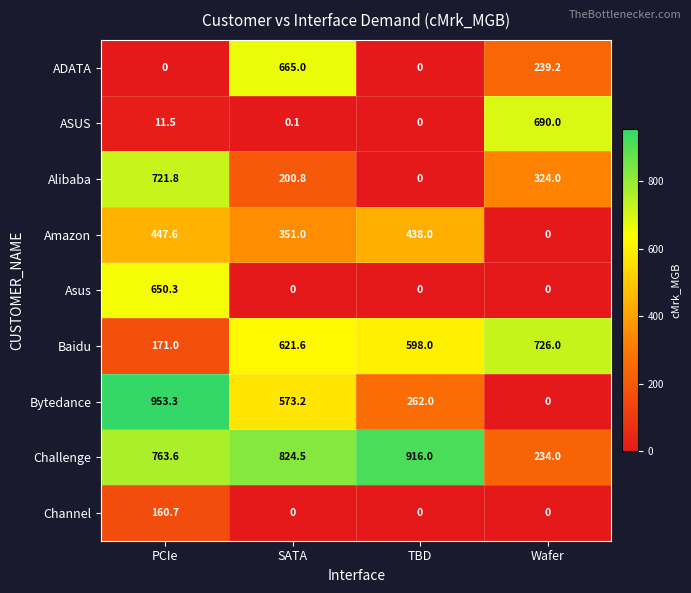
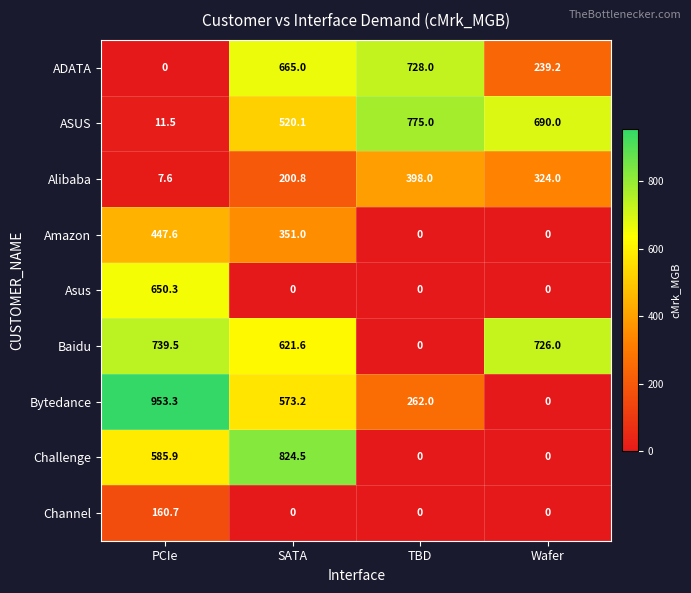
  {
    "ADATA": {
      "PCIe": 0,
      "SATA": 665.0,
-     "TBD": 0,
+     "TBD": 728.0,
      "Wafer": 239.2
    },
    "ASUS": {
      "PCIe": 11.5,
-     "SATA": 0.1,
-     "TBD": 0,
+     "SATA": 520.1,
+     "TBD": 775.0,
      "Wafer": 690.0
    },
    "Alibaba": {
-     "PCIe": 721.8,
+     "PCIe": 7.6,
      "SATA": 200.8,
-     "TBD": 0,
+     "TBD": 398.0,
      "Wafer": 324.0
    },
    "Amazon": {
      "PCIe": 447.6,
      "SATA": 351.0,
-     "TBD": 438.0,
+     "TBD": 0,
      "Wafer": 0
    },
    "Asus": {
      "PCIe": 650.3,
      "SATA": 0,
      "TBD": 0,
      "Wafer": 0
    },
    "Baidu": {
-     "PCIe": 171.0,
+     "PCIe": 739.5,
      "SATA": 621.6,
-     "TBD": 598.0,
+     "TBD": 0,
      "Wafer": 726.0
    },
    "Bytedance": {
      "PCIe": 953.3,
      "SATA": 573.2,
      "TBD": 262.0,
      "Wafer": 0
    },
    "Challenge": {
-     "PCIe": 763.6,
+     "PCIe": 585.9,
      "SATA": 824.5,
-     "TBD": 916.0,
-     "Wafer": 234.0
+     "TBD": 0,
+     "Wafer": 0
    },
    "Channel": {
      "PCIe": 160.7,
      "SATA": 0,
      "TBD": 0,
      "Wafer": 0
    }
  }
